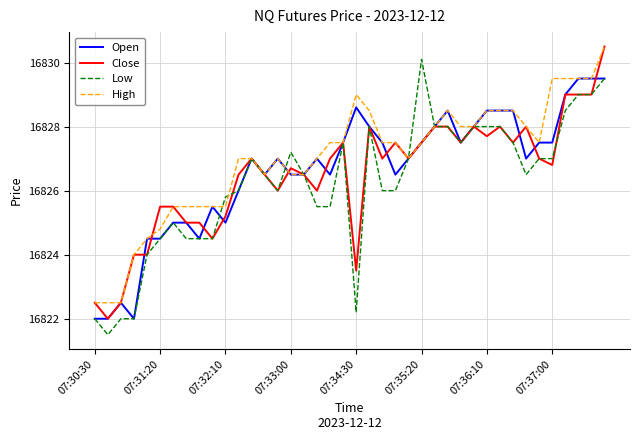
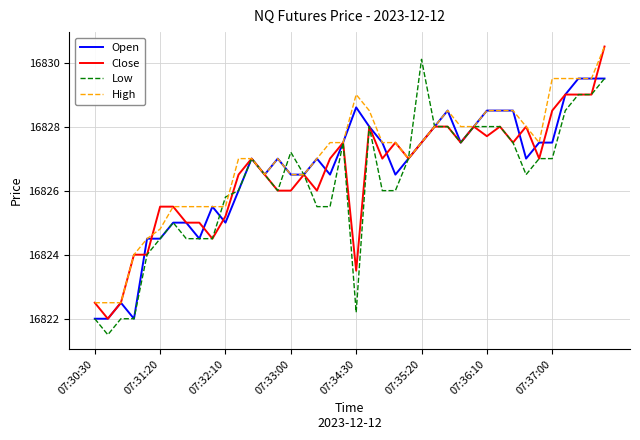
  {
    "Open": {
      "07:32:10": 16825.0,
      "07:34:30": 16828.6,
      "07:37:00": 16827.5
    },
    "Close": {
      "07:31:20": 16825.5,
      "07:32:10": 16825.2,
-     "07:33:00": 16826.7,
+     "07:33:00": 16826.0,
      "07:34:30": 16823.5,
      "07:36:10": 16827.7,
-     "07:37:00": 16826.8
+     "07:37:00": 16828.5
    },
    "Low": {
      "07:32:10": 16825.8,
      "07:33:00": 16827.2,
      "07:34:30": 16822.2,
      "07:35:20": 16830.1,
      "07:36:10": 16828.0,
      "07:37:00": 16827.0
    },
    "High": {
      "07:31:20": 16824.8,
      "07:32:10": 16825.5,
      "07:34:30": 16829.0,
      "07:37:00": 16829.5
    }
  }
